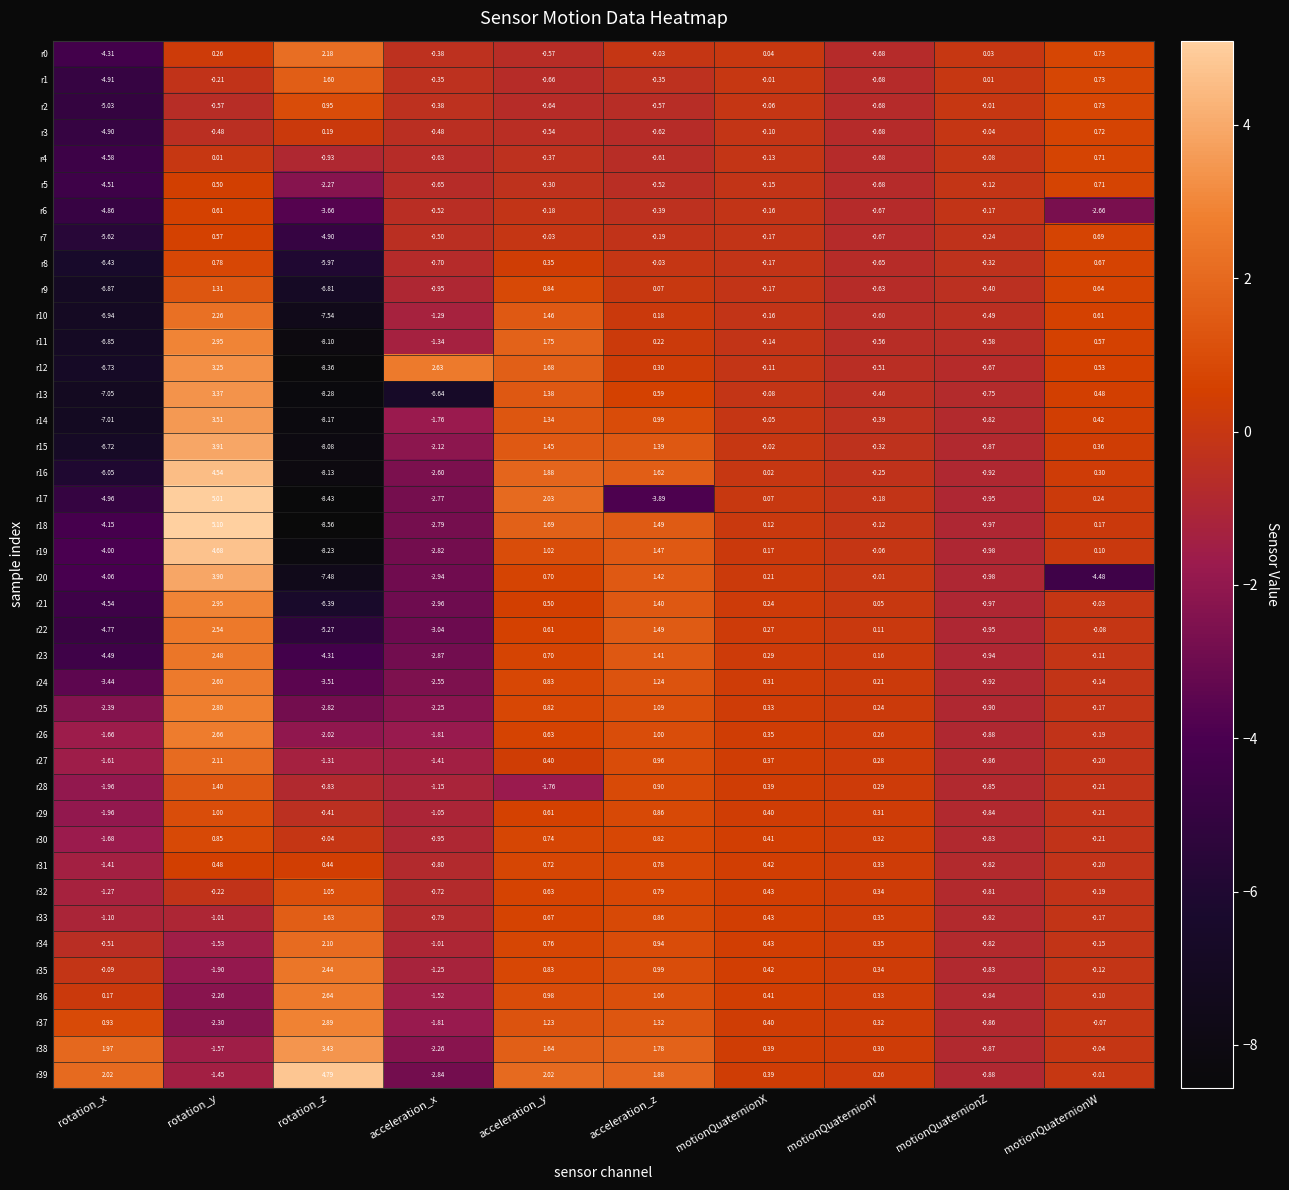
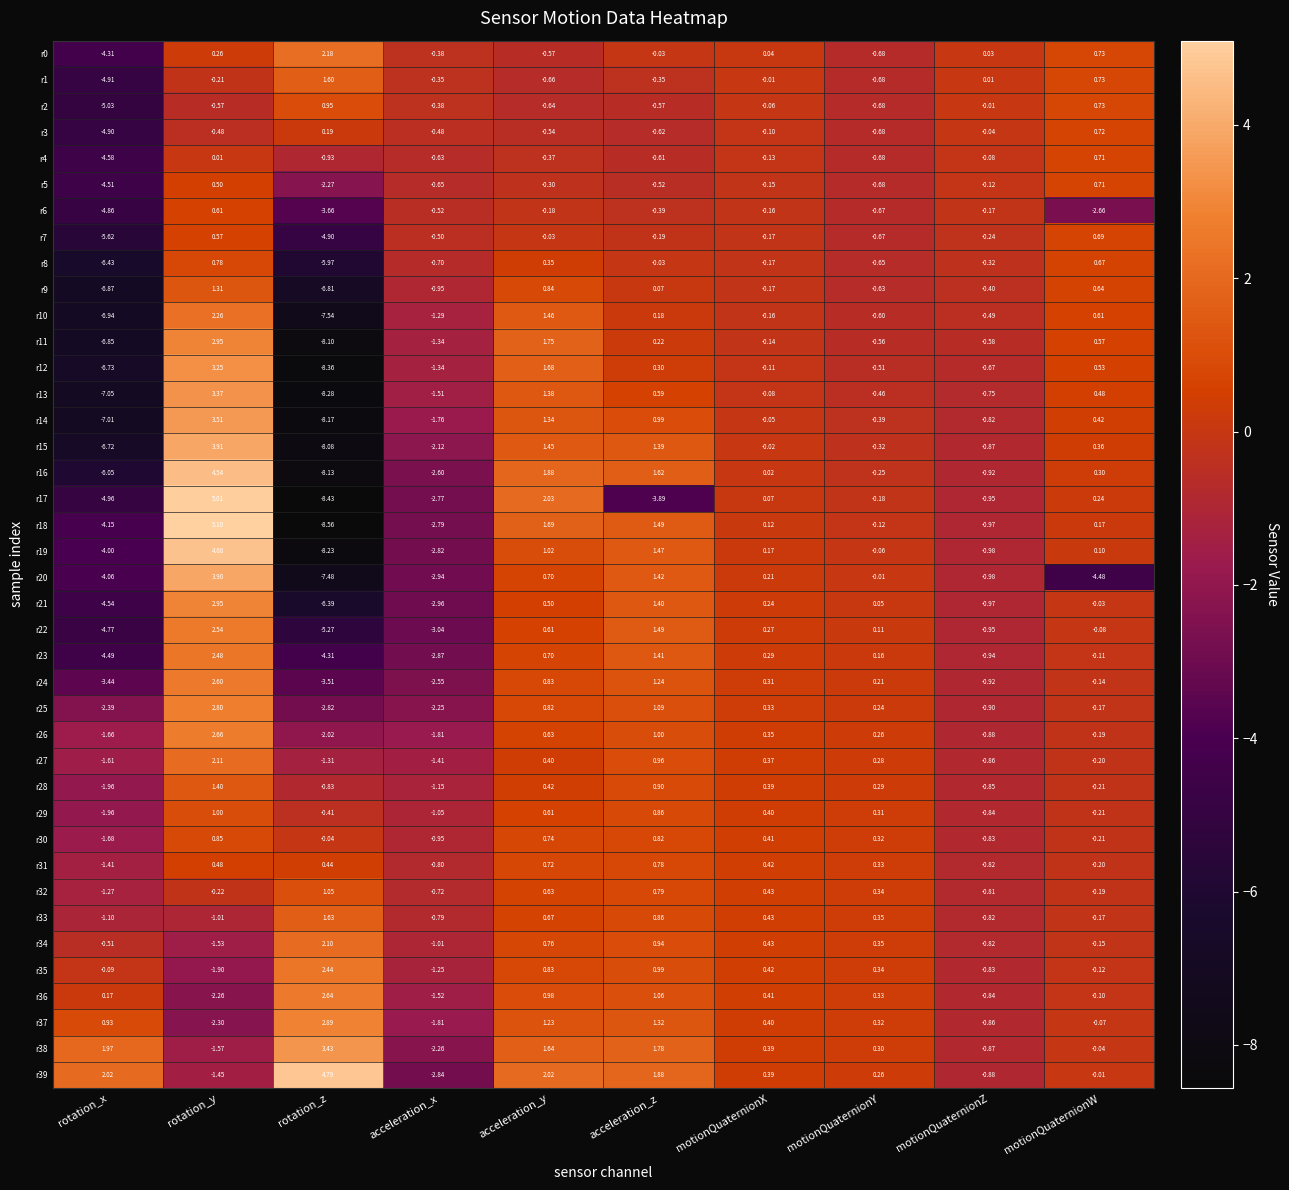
  {
    "r12": {
      "rotation_x": -6.73,
      "rotation_y": 3.25,
      "rotation_z": -8.36,
-     "acceleration_x": 2.63,
+     "acceleration_x": -1.34,
      "acceleration_y": 1.68,
      "acceleration_z": 0.30,
      "motionQuaternionX": -0.11,
      "motionQuaternionY": -0.51,
      "motionQuaternionZ": -0.67,
      "motionQuaternionW": 0.53
    },
    "r13": {
      "rotation_x": -7.05,
      "rotation_y": 3.37,
      "rotation_z": -8.28,
-     "acceleration_x": -6.64,
+     "acceleration_x": -1.51,
      "acceleration_y": 1.38,
      "acceleration_z": 0.59,
      "motionQuaternionX": -0.08,
      "motionQuaternionY": -0.46,
      "motionQuaternionZ": -0.75,
      "motionQuaternionW": 0.48
    },
    "r28": {
      "rotation_x": -1.96,
      "rotation_y": 1.40,
      "rotation_z": -0.83,
      "acceleration_x": -1.15,
-     "acceleration_y": -1.76,
+     "acceleration_y": 0.42,
      "acceleration_z": 0.90,
      "motionQuaternionX": 0.39,
      "motionQuaternionY": 0.29,
      "motionQuaternionZ": -0.85,
      "motionQuaternionW": -0.21
    }
  }
